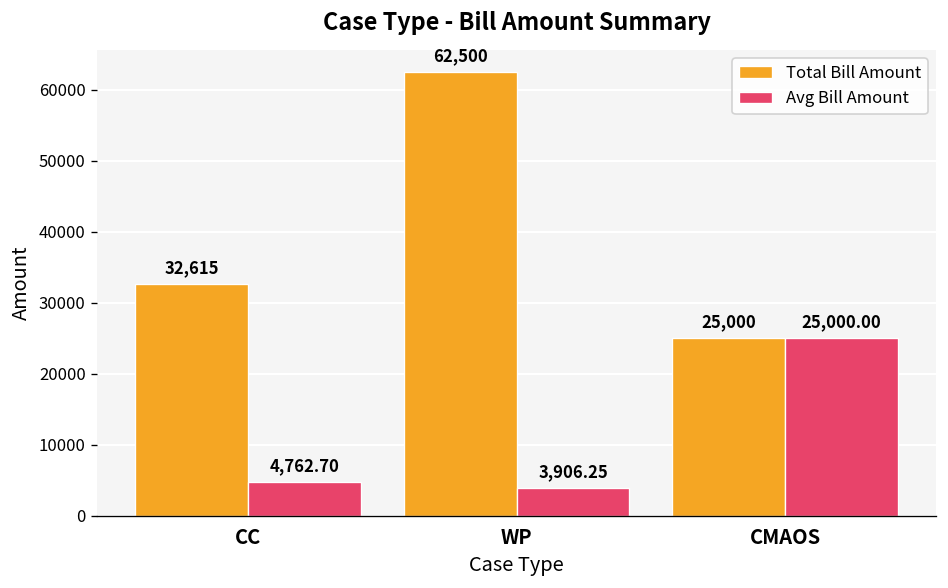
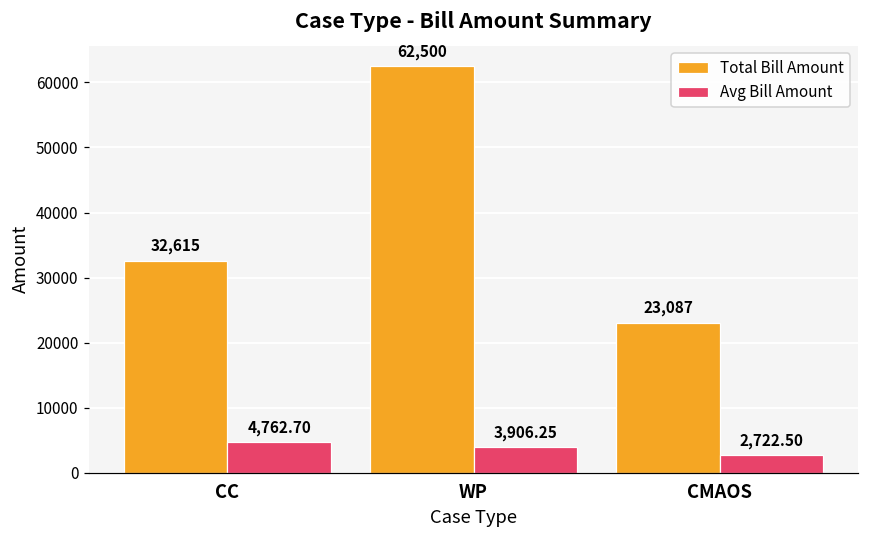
  {
    "Total Bill Amount": {
      "CC": "32,615",
      "WP": "62,500",
-     "CMAOS": "25,000"
+     "CMAOS": "23,087"
    },
    "Avg Bill Amount": {
      "CC": "4,762.70",
      "WP": "3,906.25",
-     "CMAOS": "25,000.00"
+     "CMAOS": "2,722.50"
    }
  }
